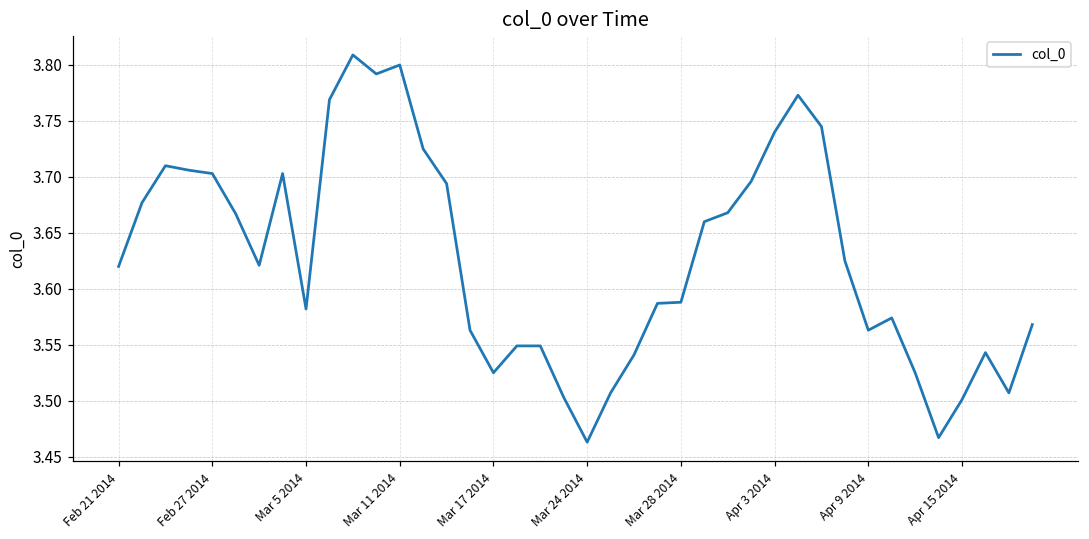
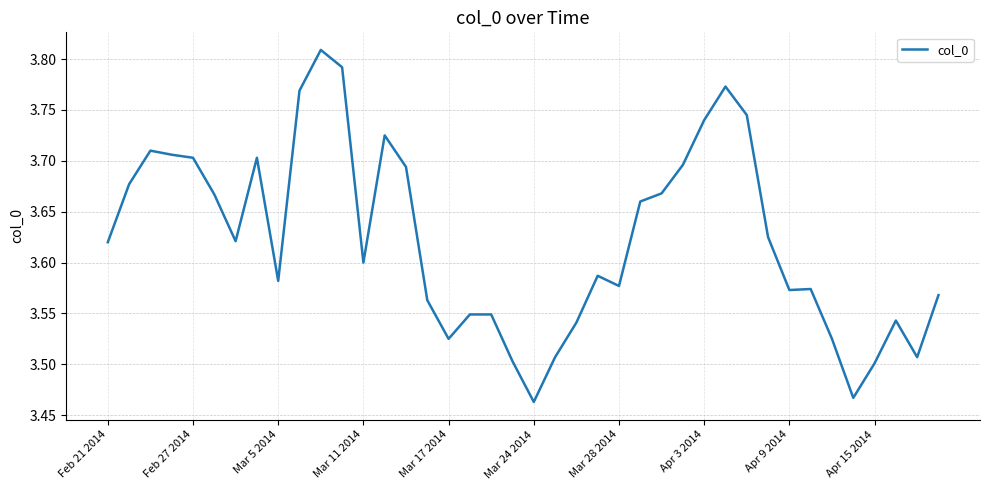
  {
    "Feb 21 2014": 3.620,
    "Feb 27 2014": 3.703,
    "Mar 5 2014": 3.582,
-   "Mar 11 2014": 3.8,
+   "Mar 11 2014": 3.6,
    "Mar 17 2014": 3.525,
    "Mar 24 2014": 3.463,
-   "Mar 28 2014": 3.588,
+   "Mar 28 2014": 3.577,
    "Apr 3 2014": 3.740,
-   "Apr 9 2014": 3.563,
+   "Apr 9 2014": 3.573,
    "Apr 15 2014": 3.501
  }
